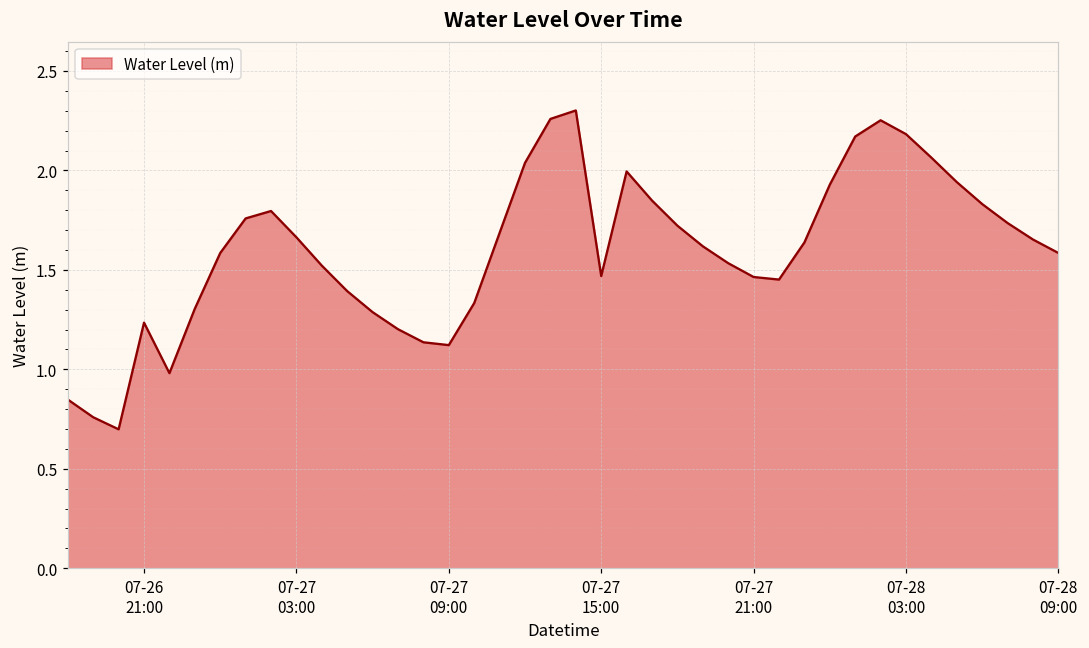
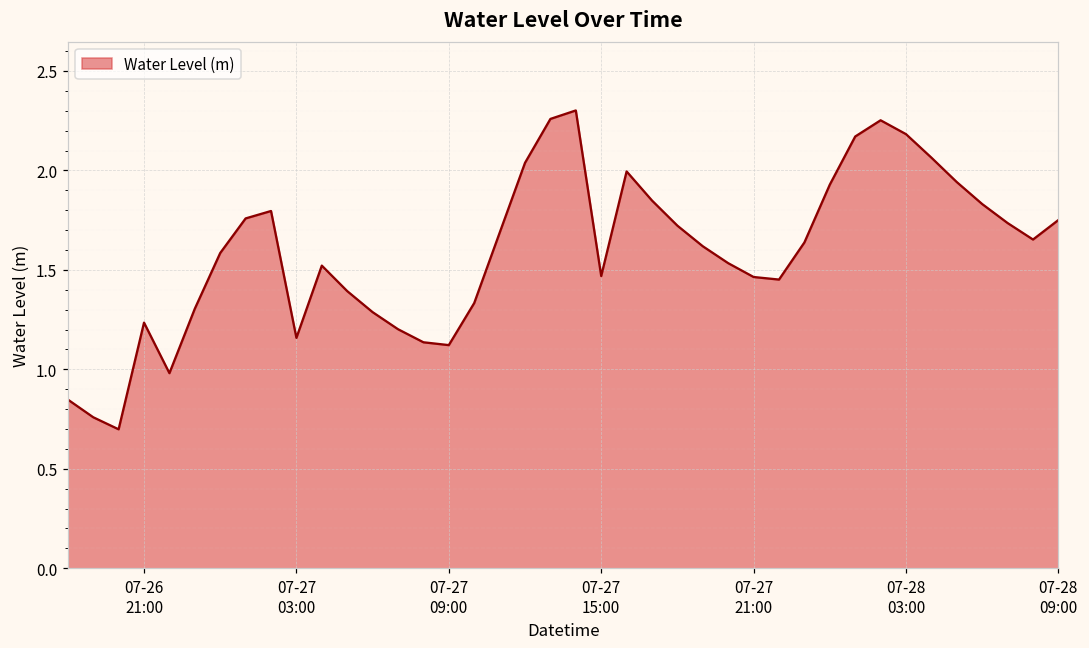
  {
    "07-26 21:00": 1.23,
-   "07-27 03:00": 1.66,
+   "07-27 03:00": 1.16,
    "07-27 09:00": 1.12,
    "07-27 15:00": 1.47,
    "07-27 21:00": 1.46,
    "07-28 03:00": 2.18,
-   "07-28 09:00": 1.58
+   "07-28 09:00": 1.75
  }
